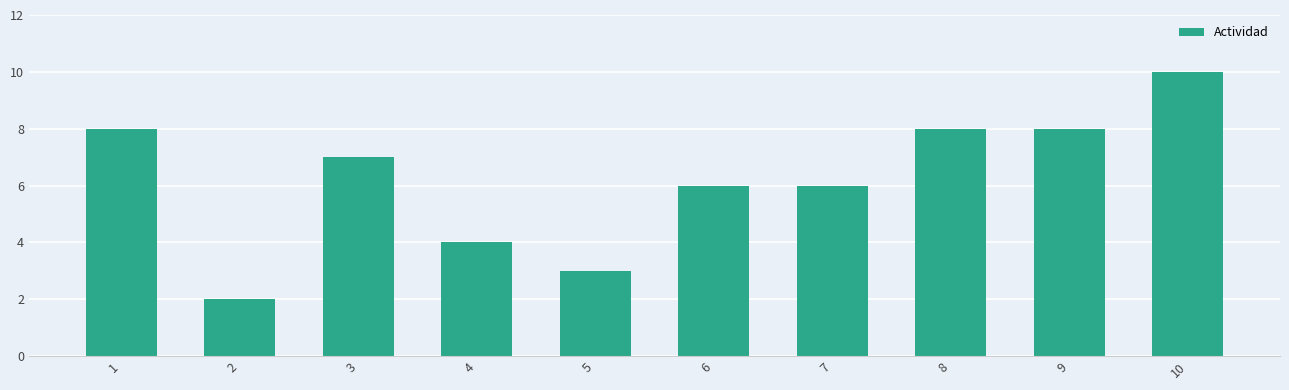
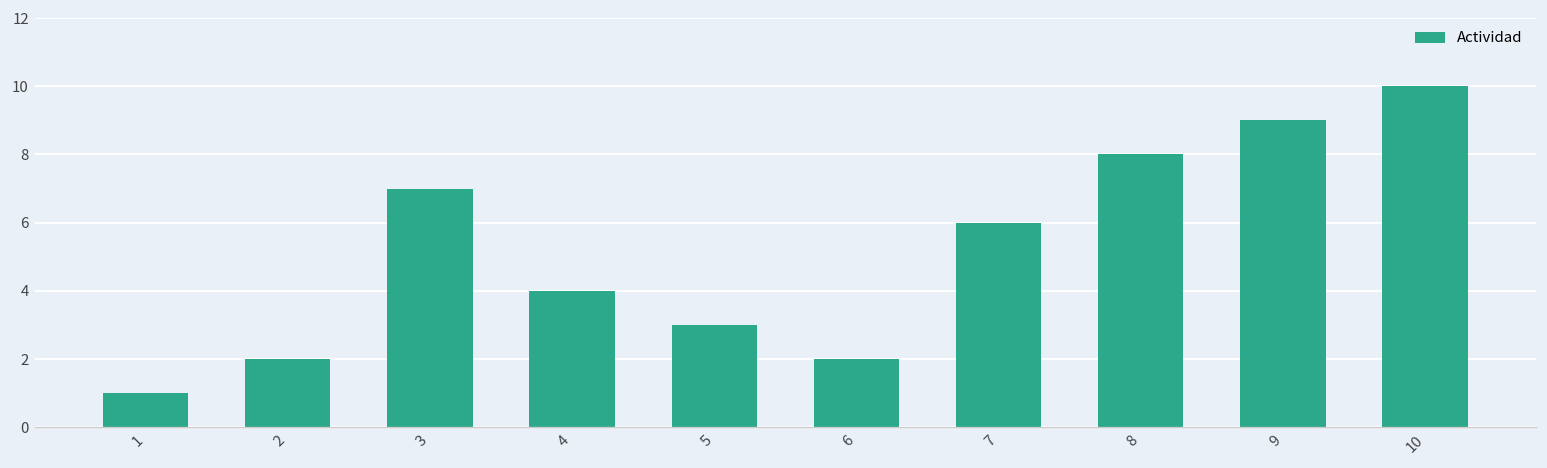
  {
-   "1": 8,
+   "1": 1,
    "2": 2,
    "3": 7,
    "4": 4,
    "5": 3,
-   "6": 6,
+   "6": 2,
    "7": 6,
    "8": 8,
-   "9": 8,
+   "9": 9,
    "10": 10
  }
